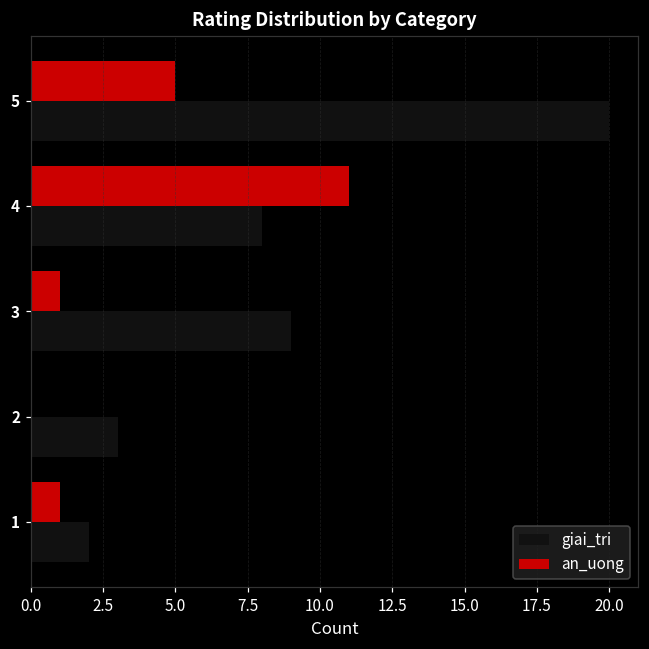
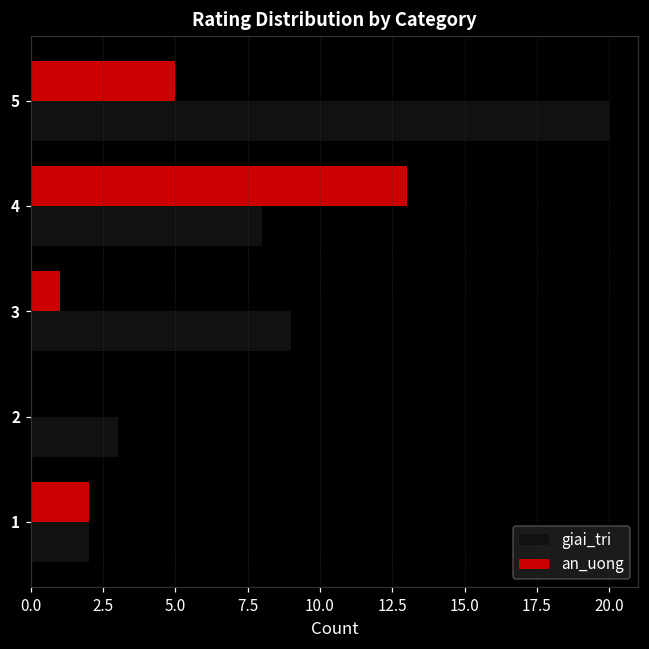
  {
    "giai_tri": {
      "5": 20,
      "4": 8,
      "3": 9,
      "2": 3,
      "1": 2
    },
    "an_uong": {
      "5": 5,
-     "4": 11,
+     "4": 13,
      "3": 1,
      "2": 0,
-     "1": 1
+     "1": 2
    }
  }
